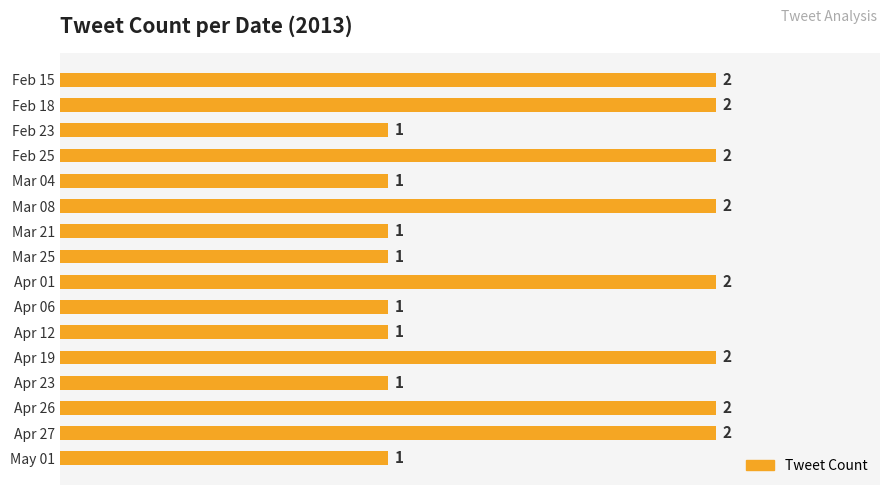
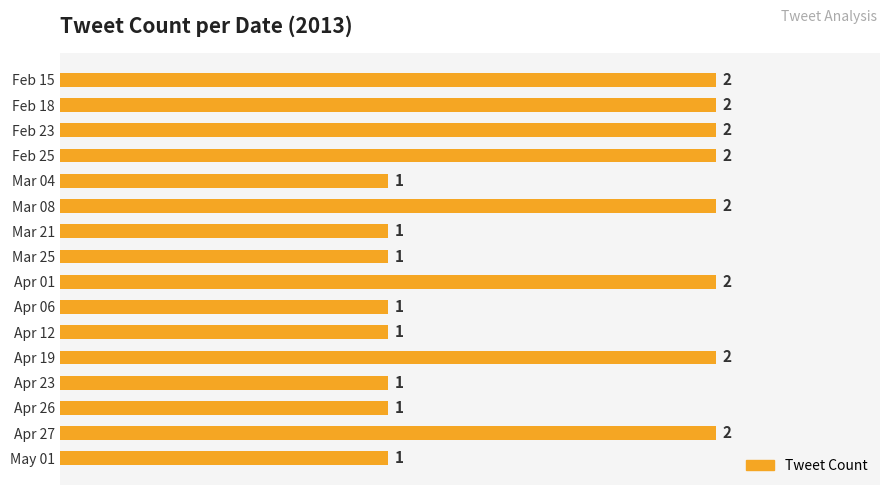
  {
    "Feb 15": 2,
    "Feb 18": 2,
-   "Feb 23": 1,
+   "Feb 23": 2,
    "Feb 25": 2,
    "Mar 04": 1,
    "Mar 08": 2,
    "Mar 21": 1,
    "Mar 25": 1,
    "Apr 01": 2,
    "Apr 06": 1,
    "Apr 12": 1,
    "Apr 19": 2,
    "Apr 23": 1,
-   "Apr 26": 2,
+   "Apr 26": 1,
    "Apr 27": 2,
    "May 01": 1
  }
